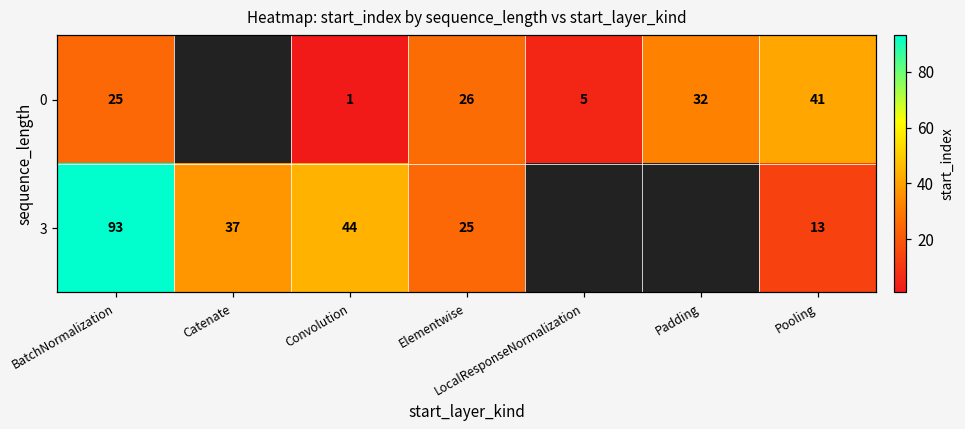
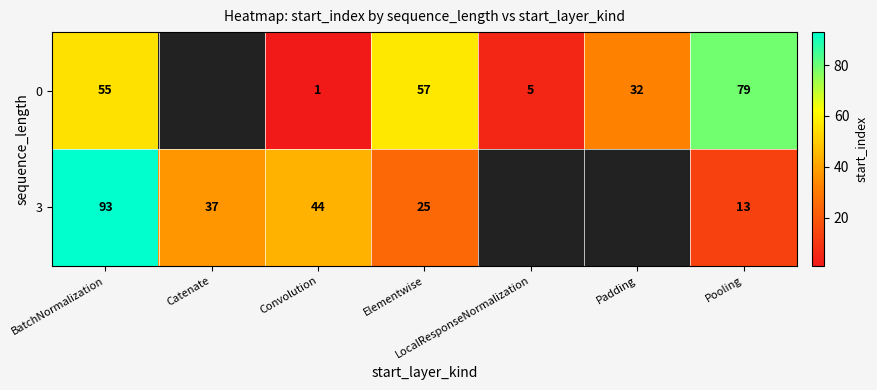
  {
    "0": {
-     "BatchNormalization": 25,
+     "BatchNormalization": 55,
      "Convolution": 1,
-     "Elementwise": 26,
+     "Elementwise": 57,
      "LocalResponseNormalization": 5,
      "Padding": 32,
-     "Pooling": 41
+     "Pooling": 79
    },
    "3": {
      "BatchNormalization": 93,
      "Catenate": 37,
      "Convolution": 44,
      "Elementwise": 25,
      "Pooling": 13
    }
  }
